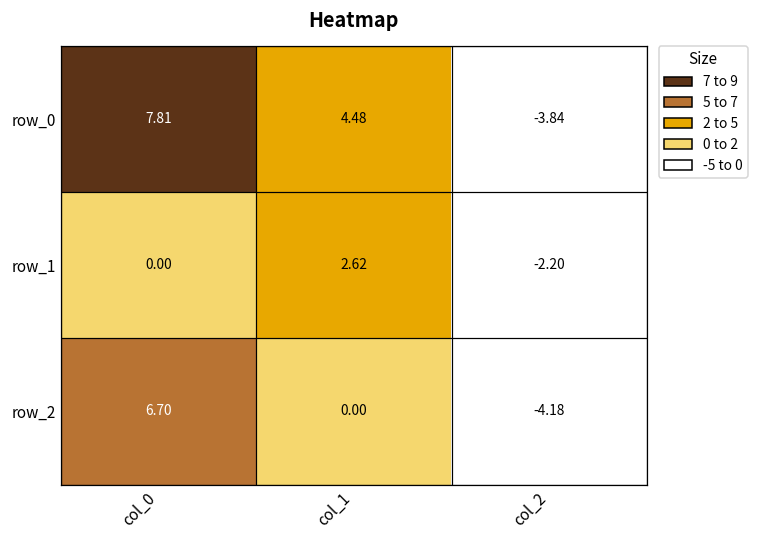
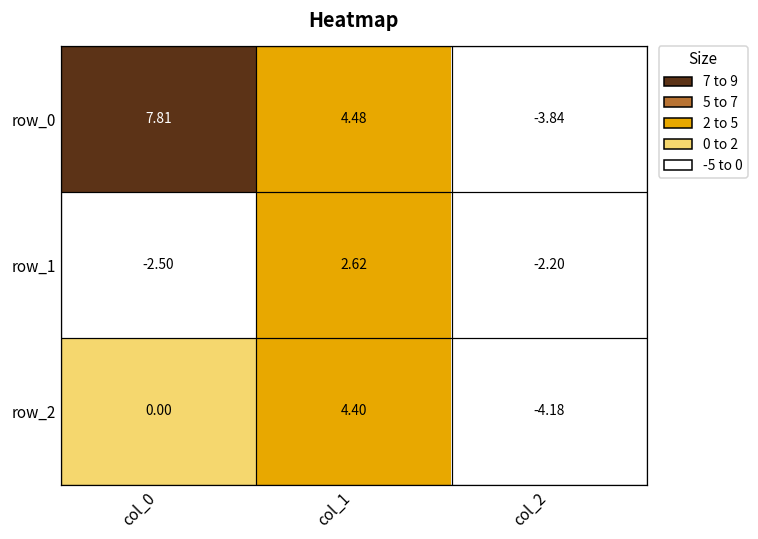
  {
    "row_0": {
      "col_0": 7.81,
      "col_1": 4.48,
      "col_2": -3.84
    },
    "row_1": {
-     "col_0": 0.00,
+     "col_0": -2.50,
      "col_1": 2.62,
      "col_2": -2.20
    },
    "row_2": {
-     "col_0": 6.70,
-     "col_1": 0.00,
+     "col_0": 0.00,
+     "col_1": 4.40,
      "col_2": -4.18
    }
  }
